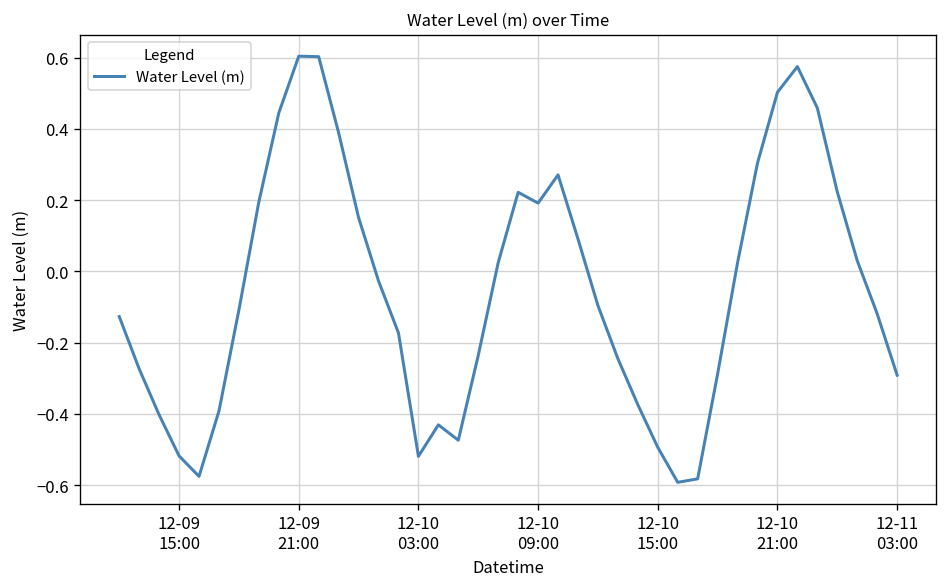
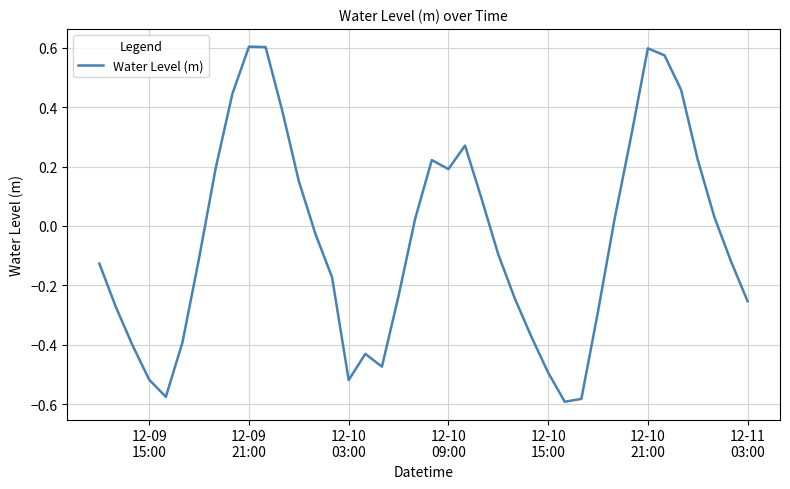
  {
    "12-09 15:00": -0.52,
    "12-09 21:00": 0.60,
    "12-10 03:00": -0.52,
    "12-10 09:00": 0.19,
    "12-10 15:00": -0.49,
-   "12-10 21:00": 0.50,
-   "12-11 03:00": -0.29
+   "12-10 21:00": 0.60,
+   "12-11 03:00": -0.25
  }
